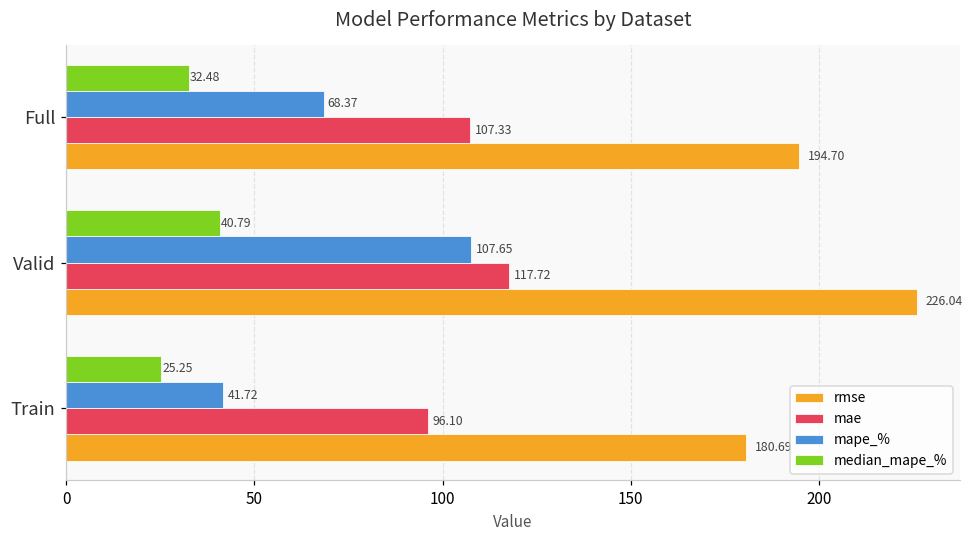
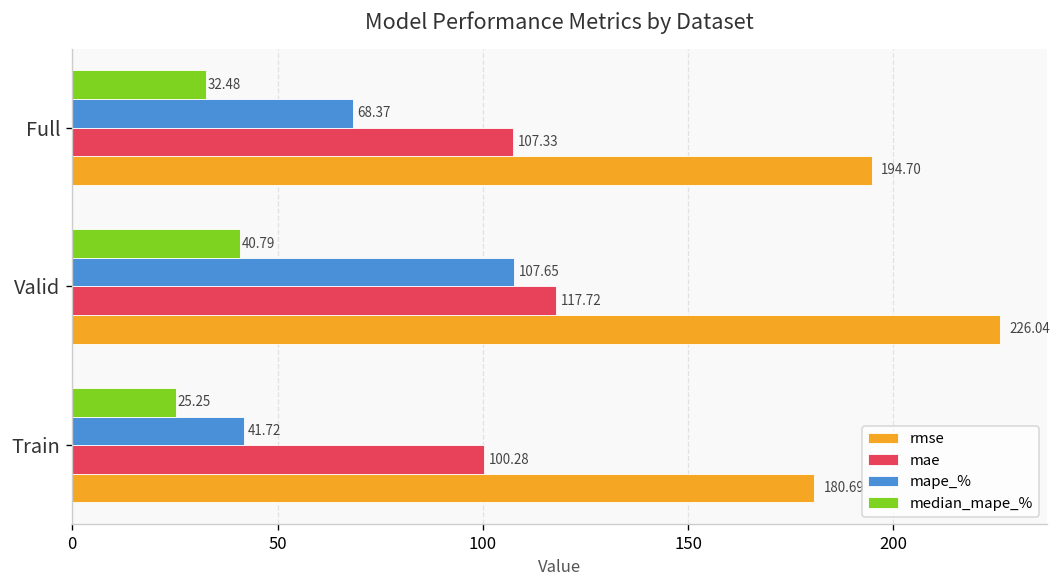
  {
    "rmse": {
      "Full": 194.70,
      "Valid": 226.04
    },
    "mae": {
      "Full": 107.33,
      "Valid": 117.72,
-     "Train": 96.10
+     "Train": 100.28
    },
    "mape_%": {
      "Full": 68.37,
      "Valid": 107.65,
      "Train": 41.72
    },
    "median_mape_%": {
      "Full": 32.48,
      "Valid": 40.79,
      "Train": 25.25
    }
  }
